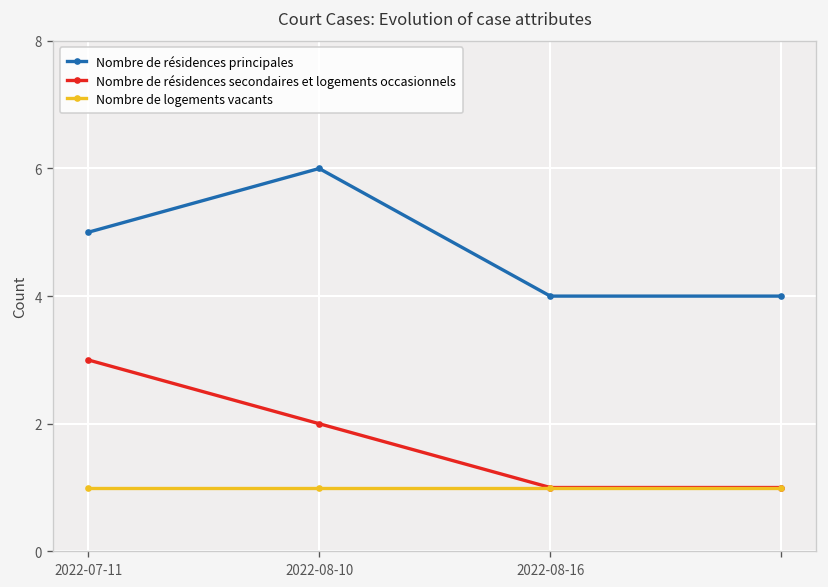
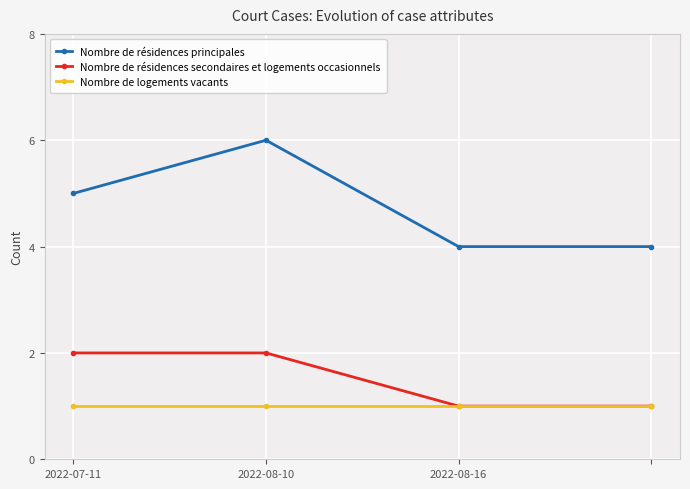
  {
    "Nombre de résidences principales": {
      "2022-07-11": 5,
      "2022-08-10": 6,
      "2022-08-16": 4
    },
    "Nombre de résidences secondaires et logements occasionnels": {
-     "2022-07-11": 3,
+     "2022-07-11": 2,
      "2022-08-10": 2
    },
    "Nombre de logements vacants": {
      "2022-07-11": 1,
      "2022-08-10": 1
    }
  }
